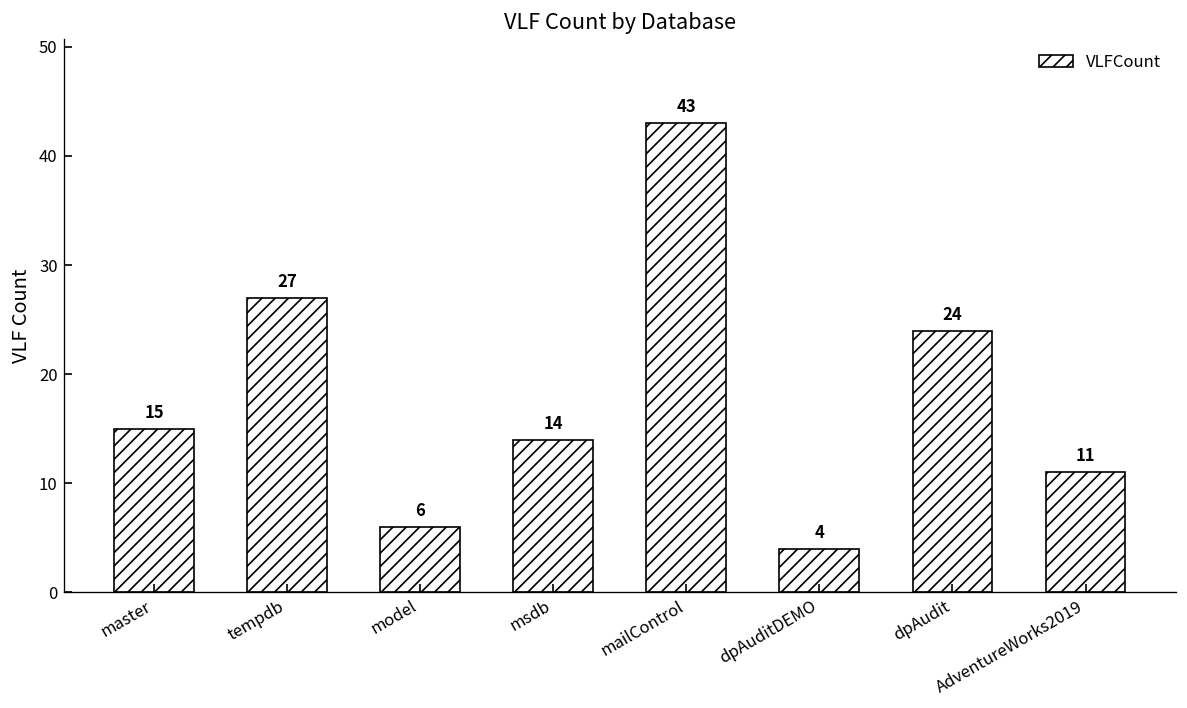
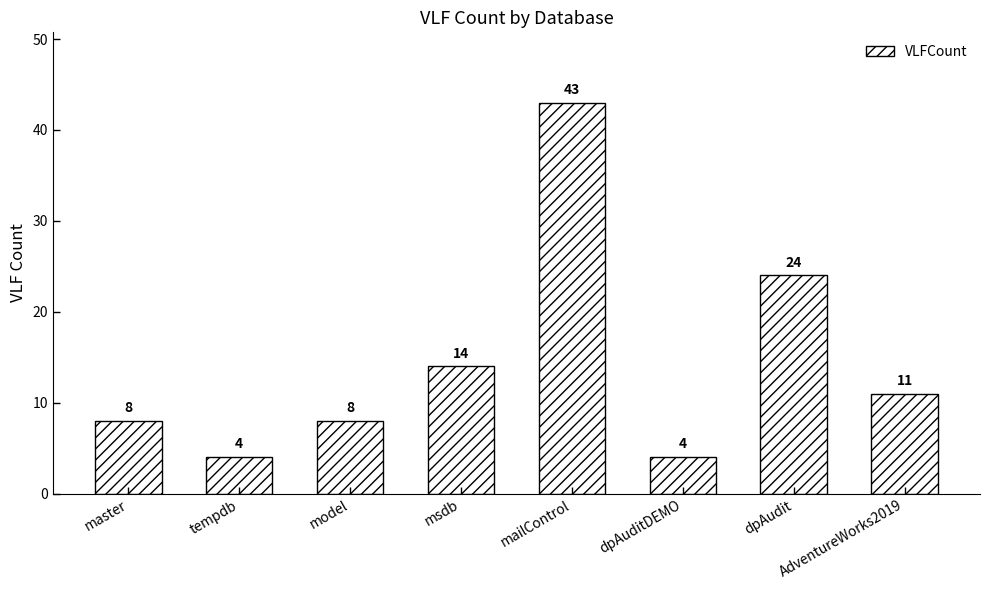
  {
-   "master": 15,
-   "tempdb": 27,
-   "model": 6,
+   "master": 8,
+   "tempdb": 4,
+   "model": 8,
    "msdb": 14,
    "mailControl": 43,
    "dpAuditDEMO": 4,
    "dpAudit": 24,
    "AdventureWorks2019": 11
  }
